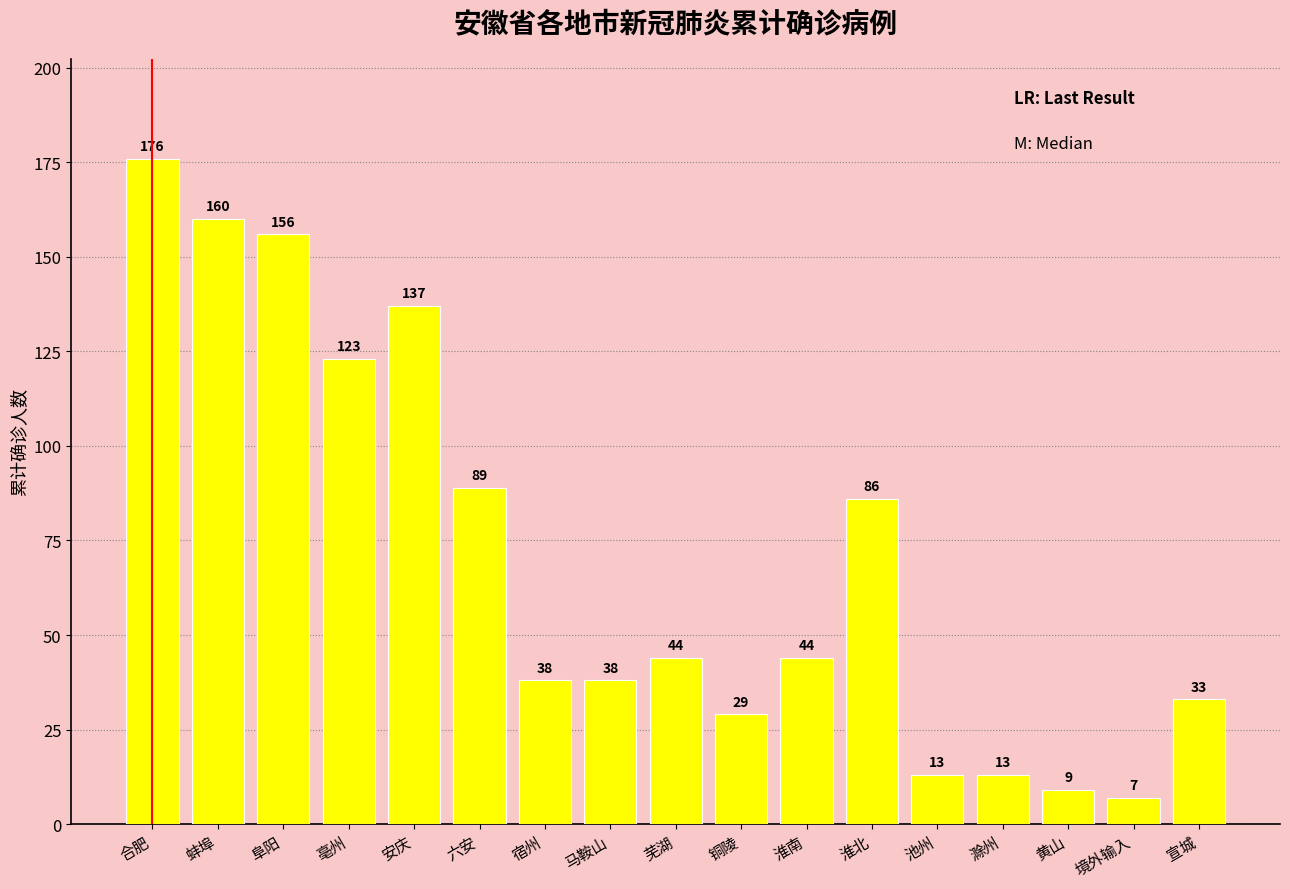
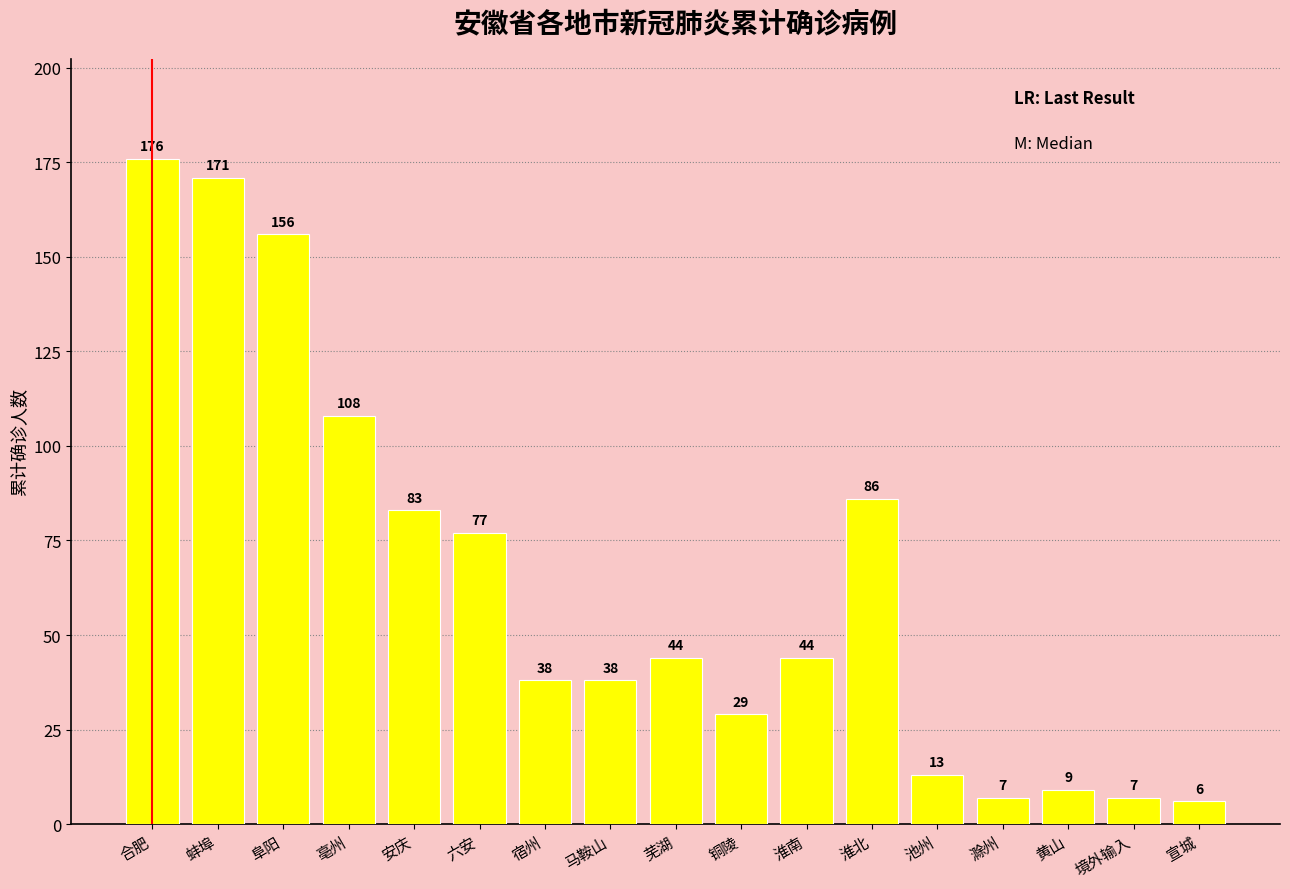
  {
    "合肥": 176,
-   "蚌埠": 160,
+   "蚌埠": 171,
    "阜阳": 156,
-   "亳州": 123,
-   "安庆": 137,
-   "六安": 89,
+   "亳州": 108,
+   "安庆": 83,
+   "六安": 77,
    "宿州": 38,
    "马鞍山": 38,
    "芜湖": 44,
    "铜陵": 29,
    "淮南": 44,
    "淮北": 86,
    "池州": 13,
-   "滁州": 13,
+   "滁州": 7,
    "黄山": 9,
    "境外输入": 7,
-   "宣城": 33
+   "宣城": 6
  }
